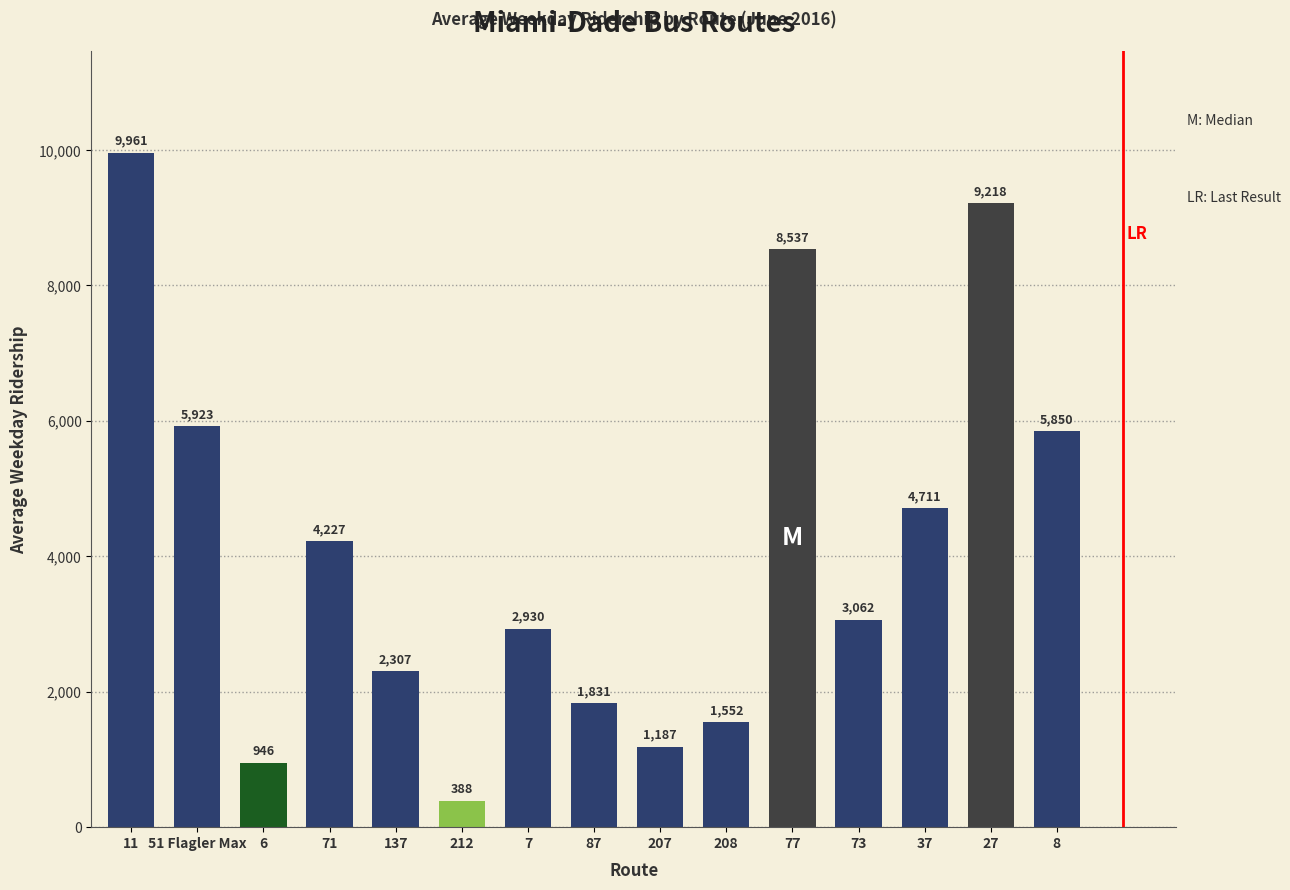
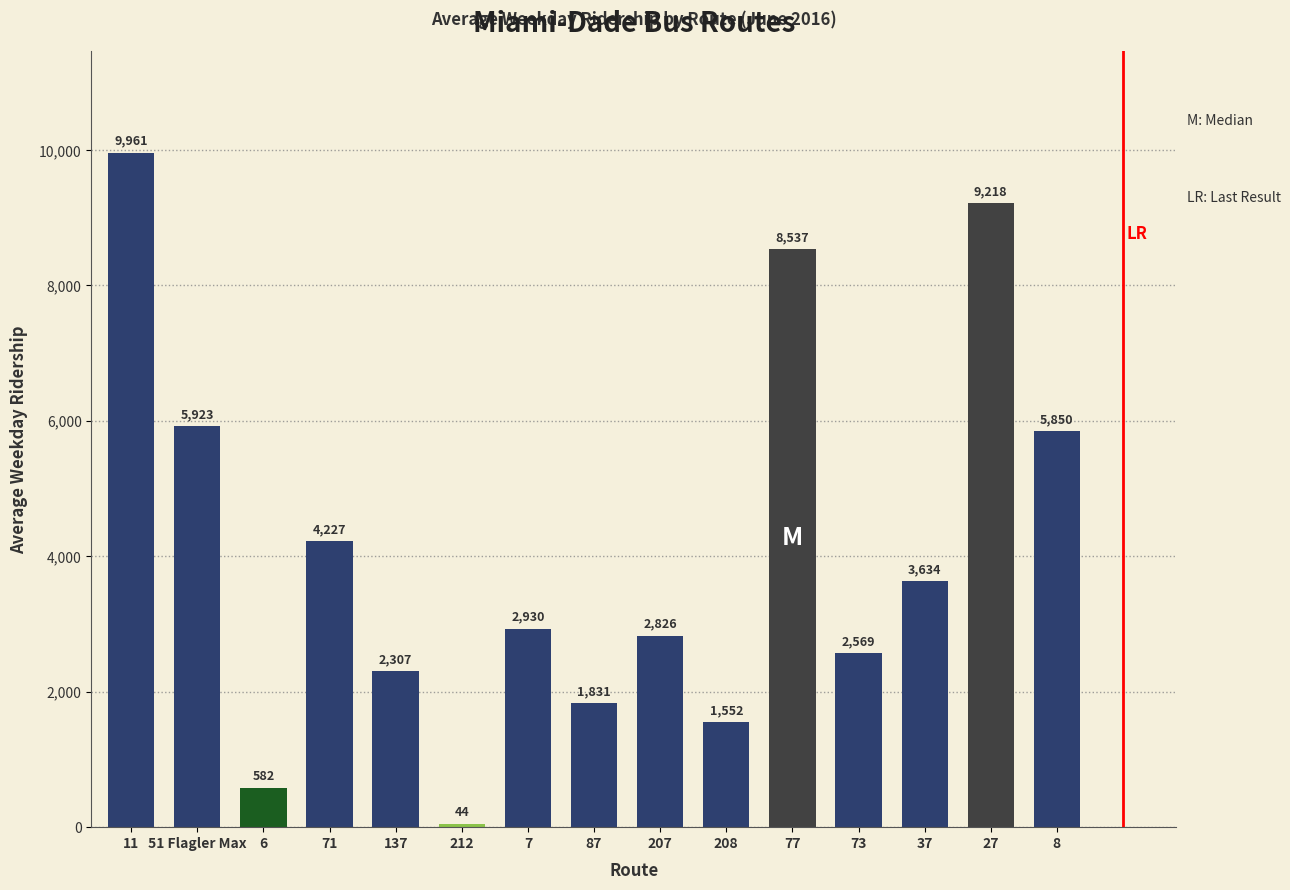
  {
    "11": "9,961",
    "51 Flagler Max": "5,923",
-   "6": "946",
+   "6": "582",
    "71": "4,227",
    "137": "2,307",
-   "212": "388",
+   "212": "44",
    "7": "2,930",
    "87": "1,831",
-   "207": "1,187",
+   "207": "2,826",
    "208": "1,552",
    "77": "8,537",
-   "73": "3,062",
-   "37": "4,711",
+   "73": "2,569",
+   "37": "3,634",
    "27": "9,218",
    "8": "5,850"
  }
